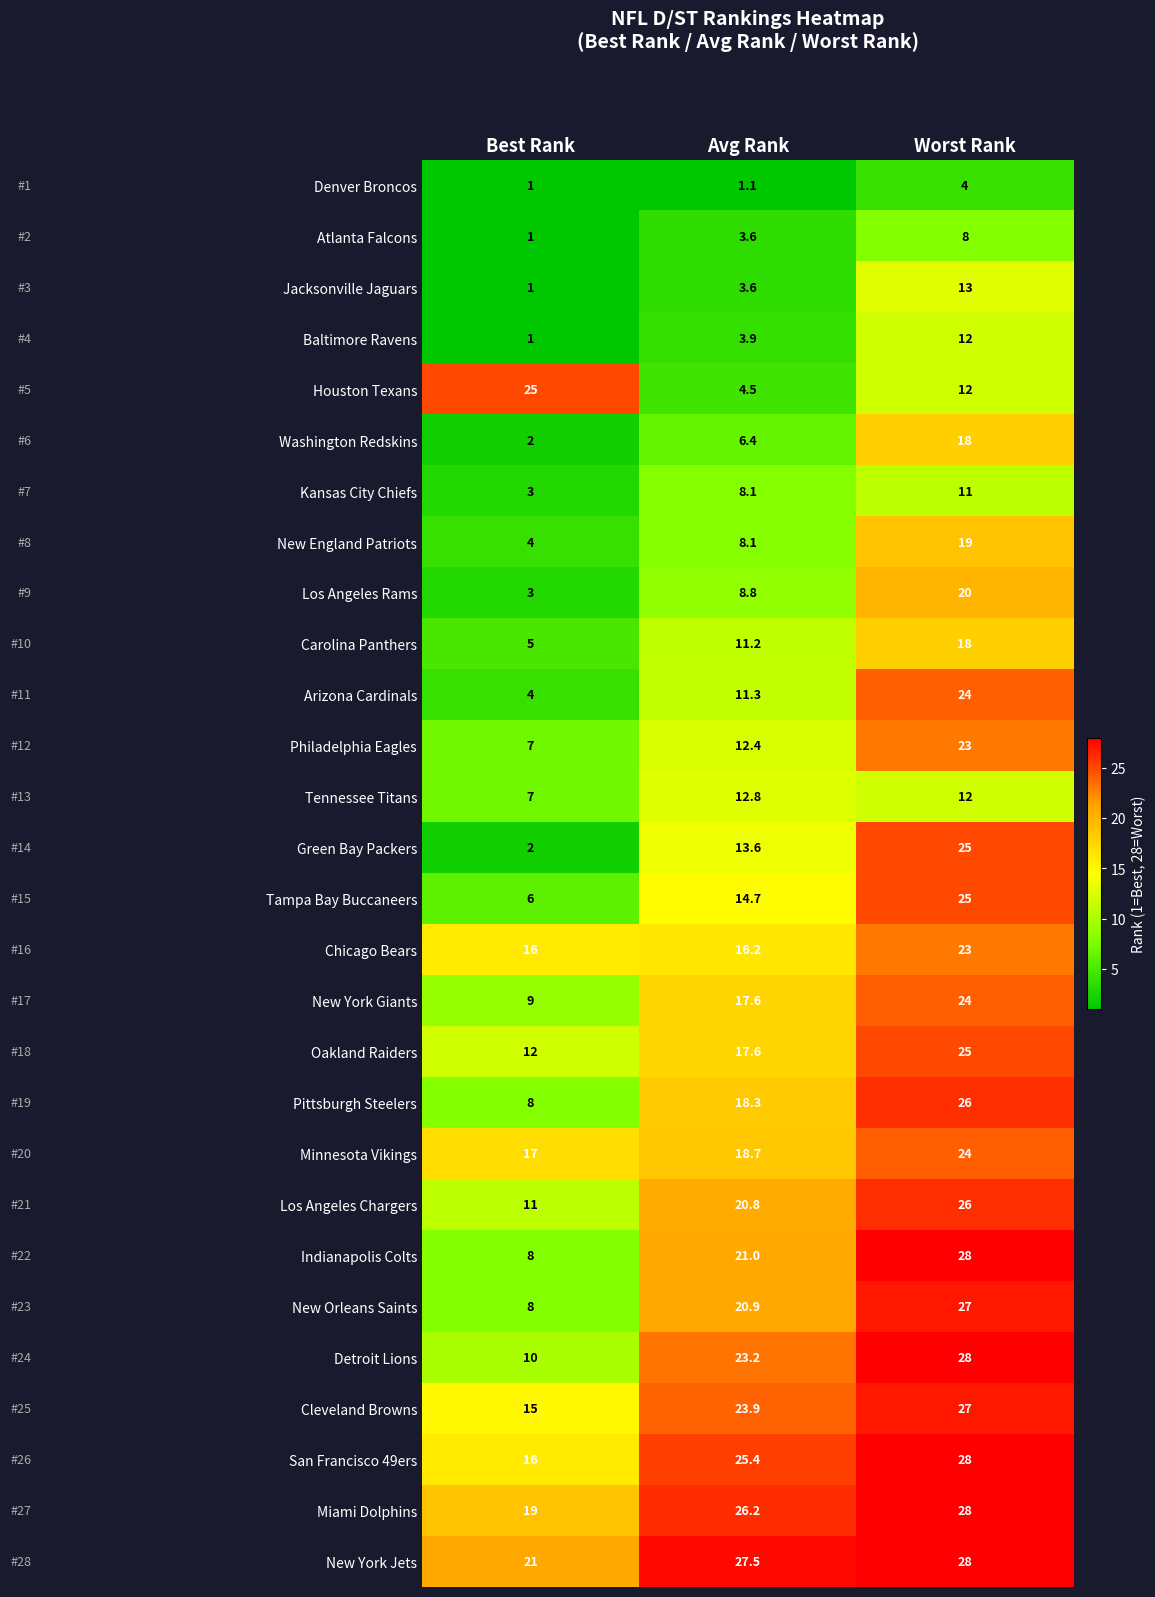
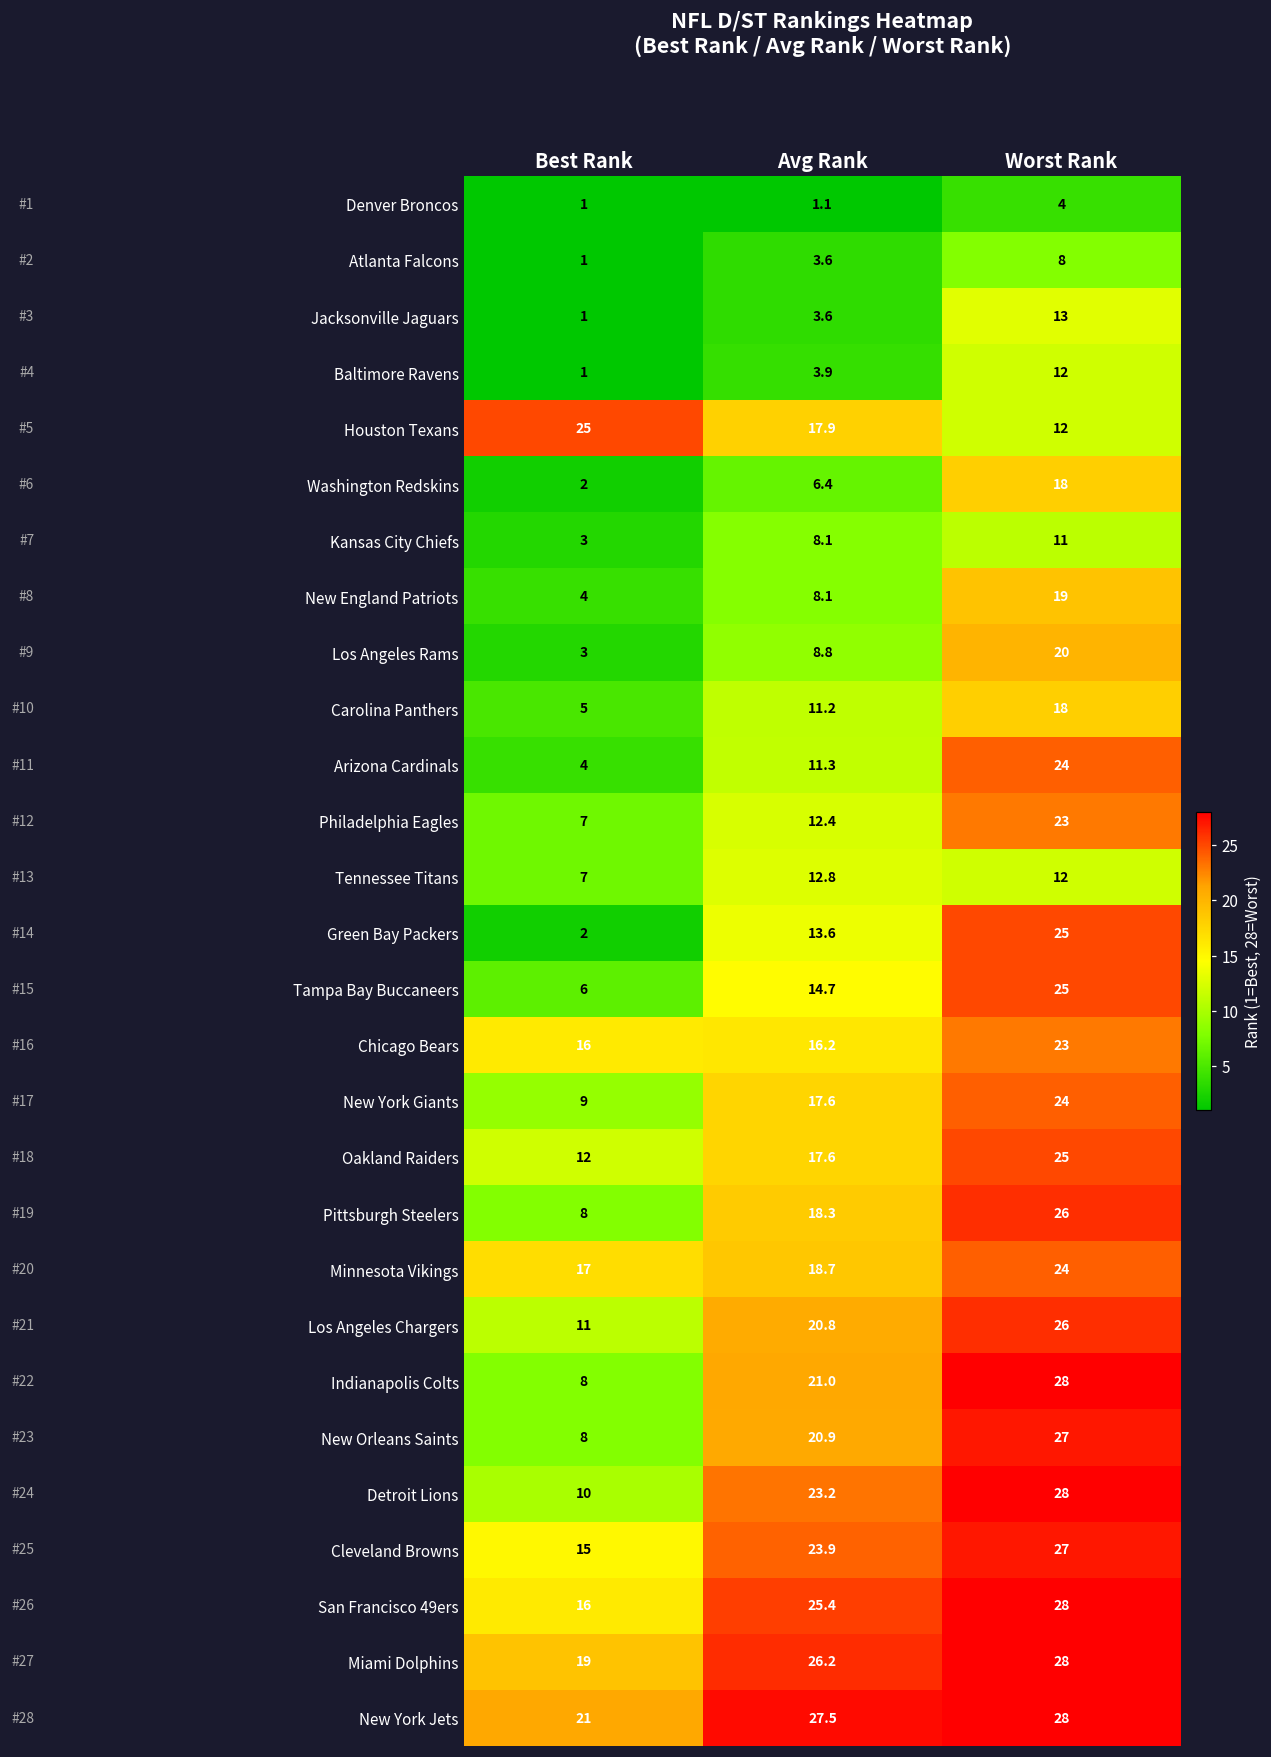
  {
    "Denver Broncos": {
      "Best Rank": 1,
      "Avg Rank": 1.1,
      "Worst Rank": 4
    },
    "Atlanta Falcons": {
      "Best Rank": 1,
      "Avg Rank": 3.6,
      "Worst Rank": 8
    },
    "Jacksonville Jaguars": {
      "Best Rank": 1,
      "Avg Rank": 3.6,
      "Worst Rank": 13
    },
    "Baltimore Ravens": {
      "Best Rank": 1,
      "Avg Rank": 3.9,
      "Worst Rank": 12
    },
    "Houston Texans": {
      "Best Rank": 25,
-     "Avg Rank": 4.5,
+     "Avg Rank": 17.9,
      "Worst Rank": 12
    },
    "Washington Redskins": {
      "Best Rank": 2,
      "Avg Rank": 6.4,
      "Worst Rank": 18
    },
    "Kansas City Chiefs": {
      "Best Rank": 3,
      "Avg Rank": 8.1,
      "Worst Rank": 11
    },
    "New England Patriots": {
      "Best Rank": 4,
      "Avg Rank": 8.1,
      "Worst Rank": 19
    },
    "Los Angeles Rams": {
      "Best Rank": 3,
      "Avg Rank": 8.8,
      "Worst Rank": 20
    },
    "Carolina Panthers": {
      "Best Rank": 5,
      "Avg Rank": 11.2,
      "Worst Rank": 18
    },
    "Arizona Cardinals": {
      "Best Rank": 4,
      "Avg Rank": 11.3,
      "Worst Rank": 24
    },
    "Philadelphia Eagles": {
      "Best Rank": 7,
      "Avg Rank": 12.4,
      "Worst Rank": 23
    },
    "Tennessee Titans": {
      "Best Rank": 7,
      "Avg Rank": 12.8,
      "Worst Rank": 12
    },
    "Green Bay Packers": {
      "Best Rank": 2,
      "Avg Rank": 13.6,
      "Worst Rank": 25
    },
    "Tampa Bay Buccaneers": {
      "Best Rank": 6,
      "Avg Rank": 14.7,
      "Worst Rank": 25
    },
    "Chicago Bears": {
      "Best Rank": 16,
      "Avg Rank": 16.2,
      "Worst Rank": 23
    },
    "New York Giants": {
      "Best Rank": 9,
      "Avg Rank": 17.6,
      "Worst Rank": 24
    },
    "Oakland Raiders": {
      "Best Rank": 12,
      "Avg Rank": 17.6,
      "Worst Rank": 25
    },
    "Pittsburgh Steelers": {
      "Best Rank": 8,
      "Avg Rank": 18.3,
      "Worst Rank": 26
    },
    "Minnesota Vikings": {
      "Best Rank": 17,
      "Avg Rank": 18.7,
      "Worst Rank": 24
    },
    "Los Angeles Chargers": {
      "Best Rank": 11,
      "Avg Rank": 20.8,
      "Worst Rank": 26
    },
    "Indianapolis Colts": {
      "Best Rank": 8,
      "Avg Rank": 21.0,
      "Worst Rank": 28
    },
    "New Orleans Saints": {
      "Best Rank": 8,
      "Avg Rank": 20.9,
      "Worst Rank": 27
    },
    "Detroit Lions": {
      "Best Rank": 10,
      "Avg Rank": 23.2,
      "Worst Rank": 28
    },
    "Cleveland Browns": {
      "Best Rank": 15,
      "Avg Rank": 23.9,
      "Worst Rank": 27
    },
    "San Francisco 49ers": {
      "Best Rank": 16,
      "Avg Rank": 25.4,
      "Worst Rank": 28
    },
    "Miami Dolphins": {
      "Best Rank": 19,
      "Avg Rank": 26.2,
      "Worst Rank": 28
    },
    "New York Jets": {
      "Best Rank": 21,
      "Avg Rank": 27.5,
      "Worst Rank": 28
    }
  }
